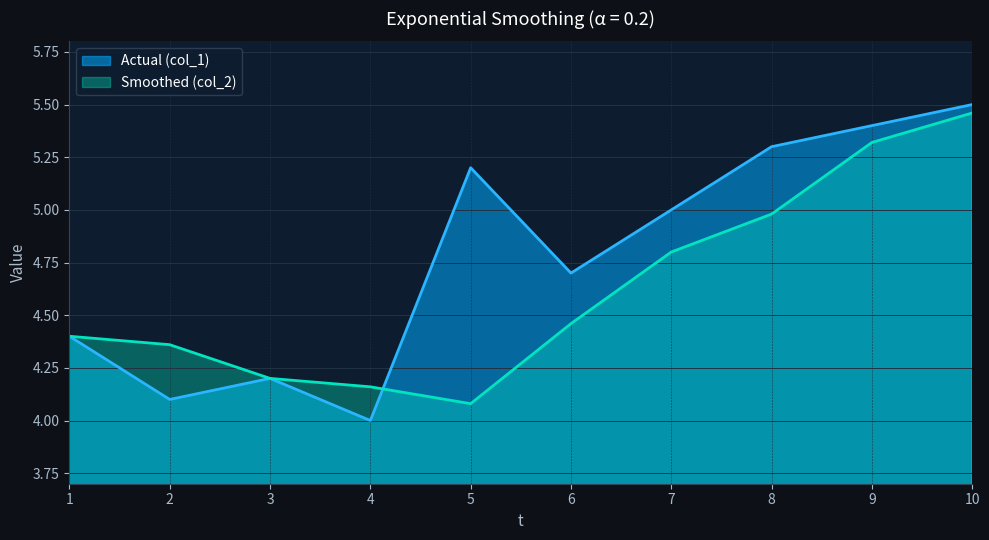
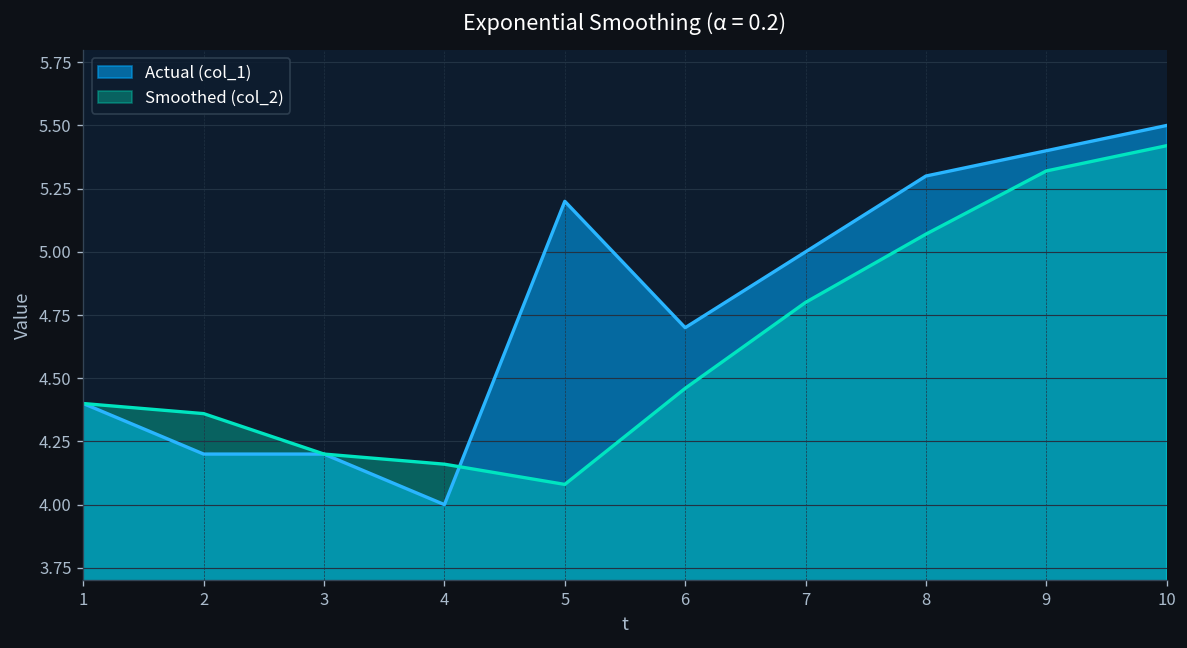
  {
    "Actual (col_1)": {
-     "2": 4.1,
+     "2": 4.2,
      "4": 4.0,
      "5": 5.2,
      "6": 4.7,
      "7": 5.0,
      "8": 5.3,
      "9": 5.4,
      "10": 5.5
    },
    "Smoothed (col_2)": {
      "2": 4.36,
      "4": 4.16,
      "5": 4.08,
      "6": 4.46,
      "7": 4.80,
-     "8": 4.98,
+     "8": 5.07,
      "9": 5.32,
-     "10": 5.46
+     "10": 5.42
    }
  }
